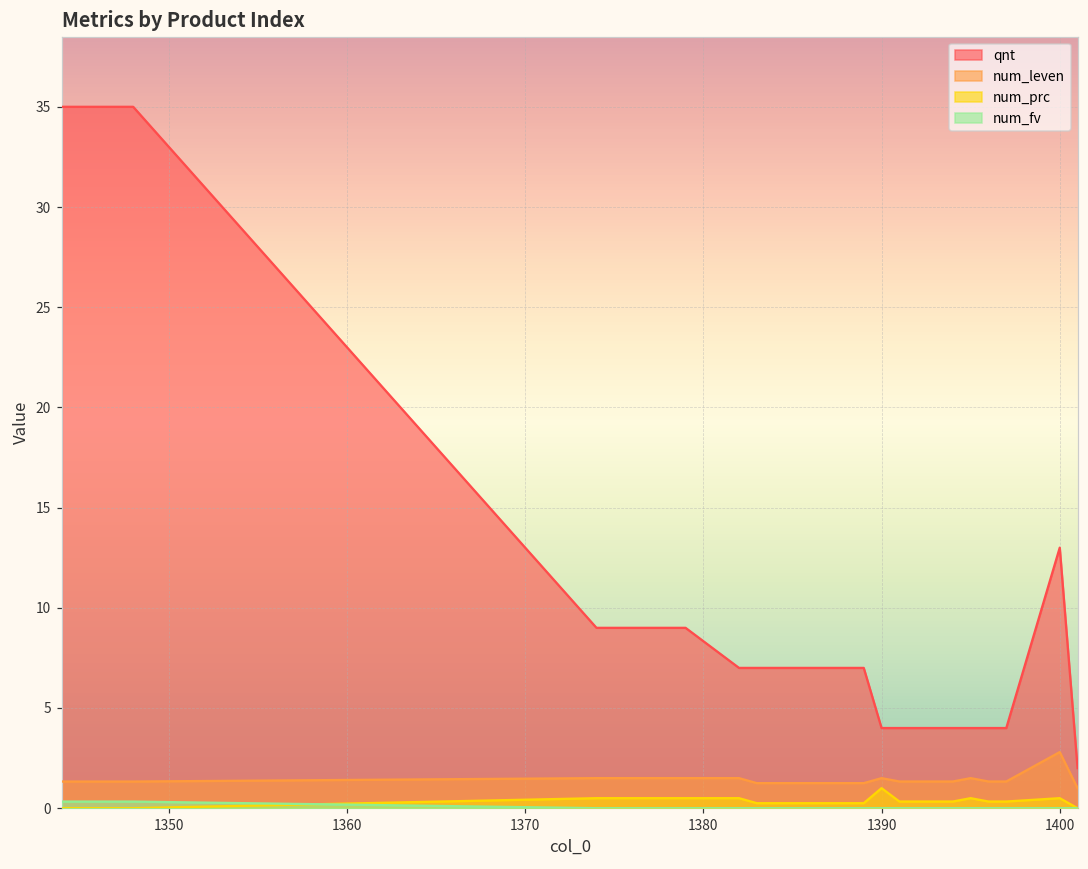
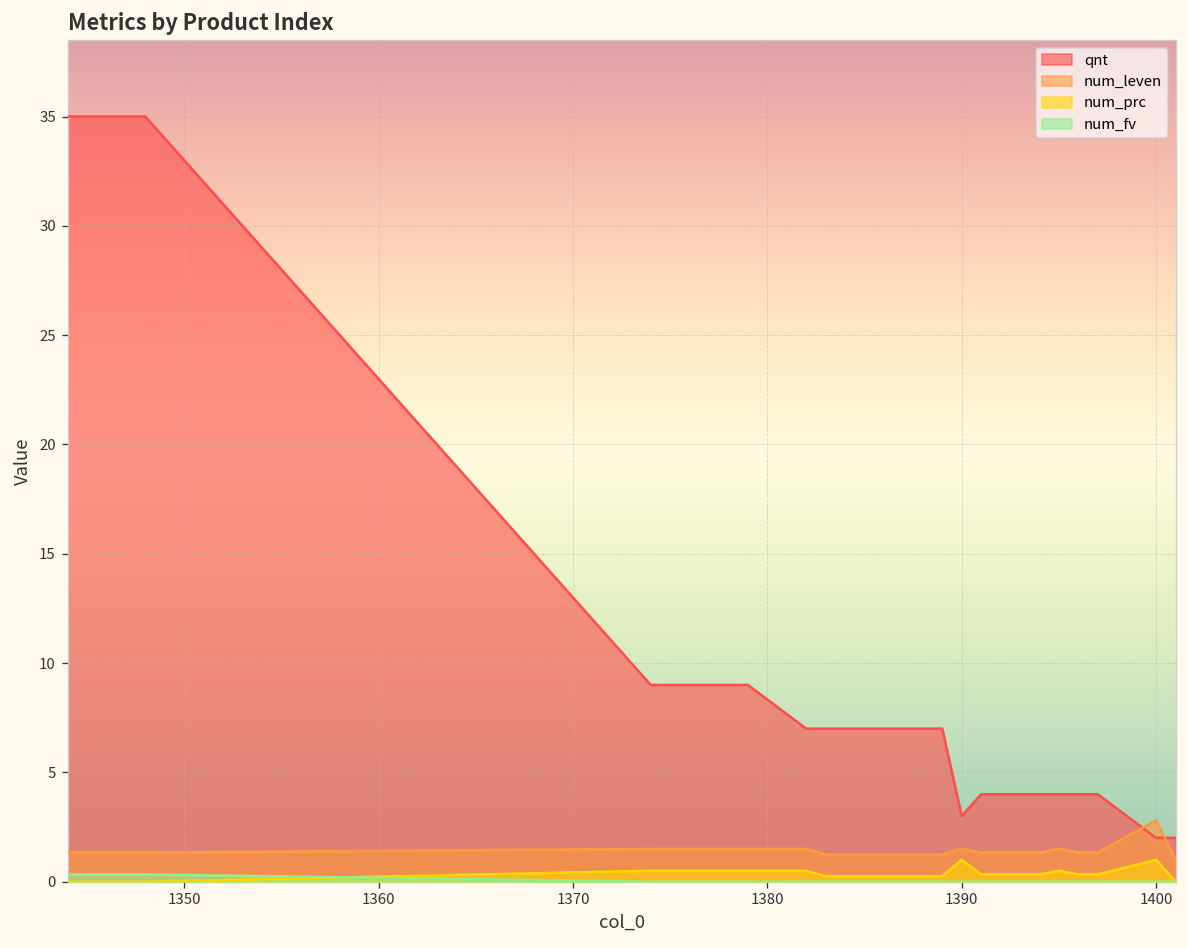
  {
    "qnt": {
-     "1390": 4,
-     "1400": 13
+     "1390": 3,
+     "1400": 2
    },
    "num_leven": {
      "1390": 1.5,
      "1400": 2.8
    },
    "num_prc": {
      "1390": 1.0,
-     "1400": 0.5
+     "1400": 1.0
    },
    "num_fv": {
      "1390": 0.0,
      "1400": 0.0
    }
  }
